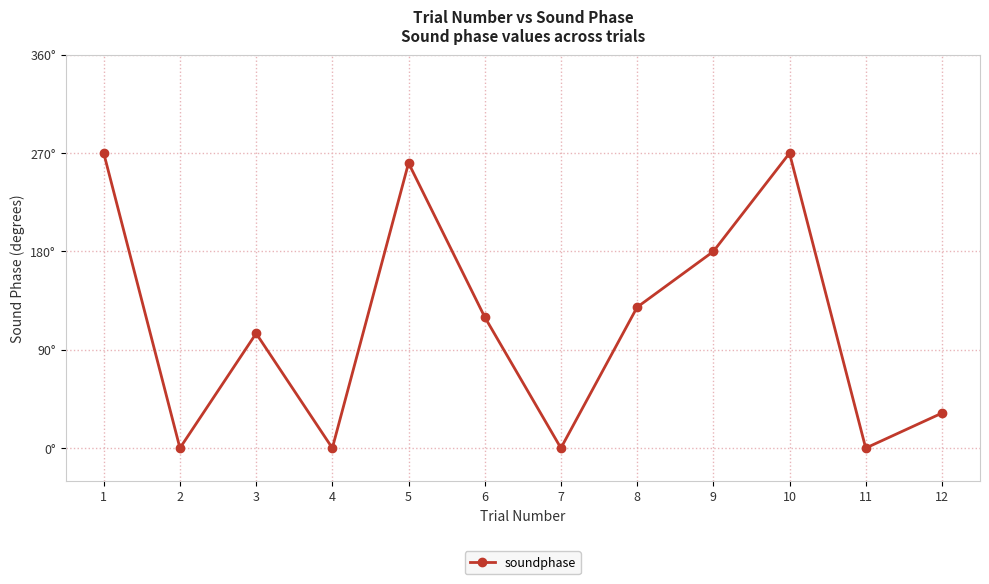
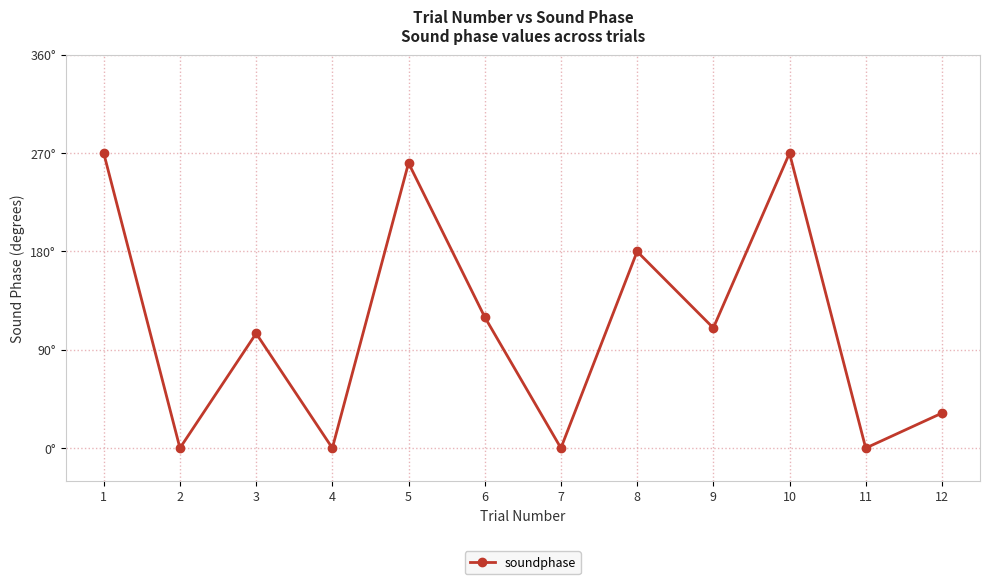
  {
    "1": "270°",
    "2": "0°",
    "3": "105°",
    "4": "0°",
    "5": "261°",
    "6": "120°",
    "7": "0°",
-   "8": "129°",
-   "9": "180°",
+   "8": "180°",
+   "9": "110°",
    "10": "270°",
    "11": "0°",
    "12": "32°"
  }
